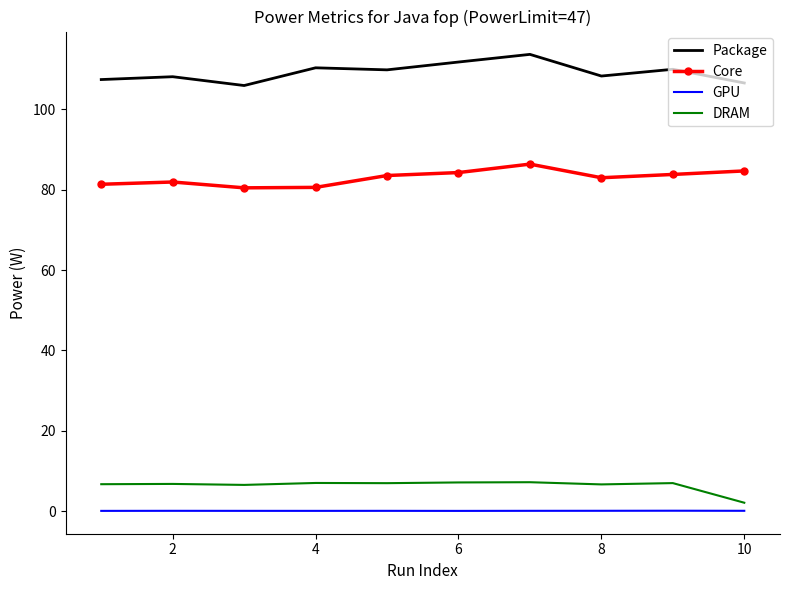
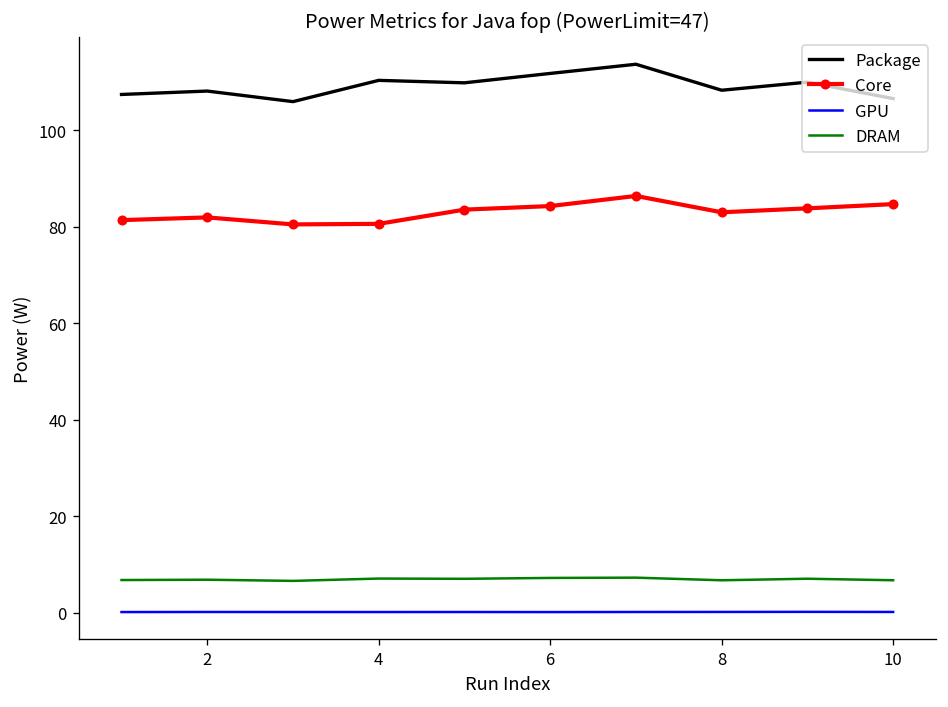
  {
    "Package": {
      "2": 108,
      "4": 110,
      "6": 112,
      "8": 108
    },
    "Core": {
      "2": 82,
      "4": 81,
      "6": 84,
      "8": 83,
      "10": 85
    },
    "GPU": {
      "2": 0,
      "4": 0,
      "6": 0,
      "8": 0,
      "10": 0
    },
    "DRAM": {
      "2": 7,
      "4": 7,
      "6": 7,
      "8": 7,
-     "10": 2
+     "10": 7
    }
  }
